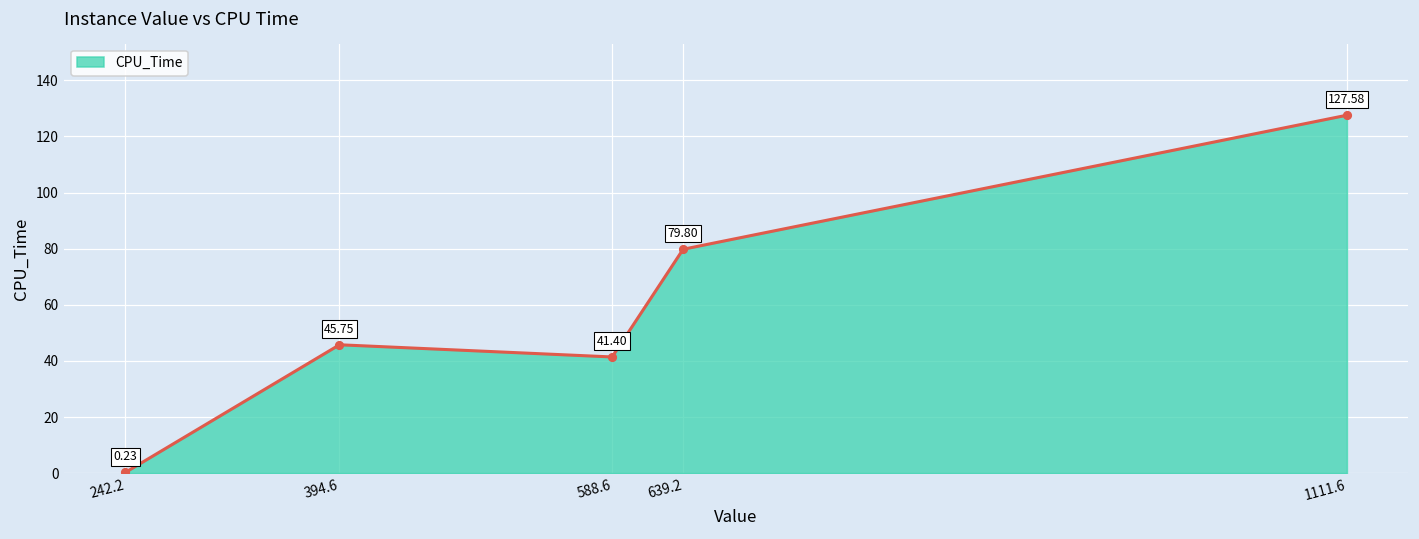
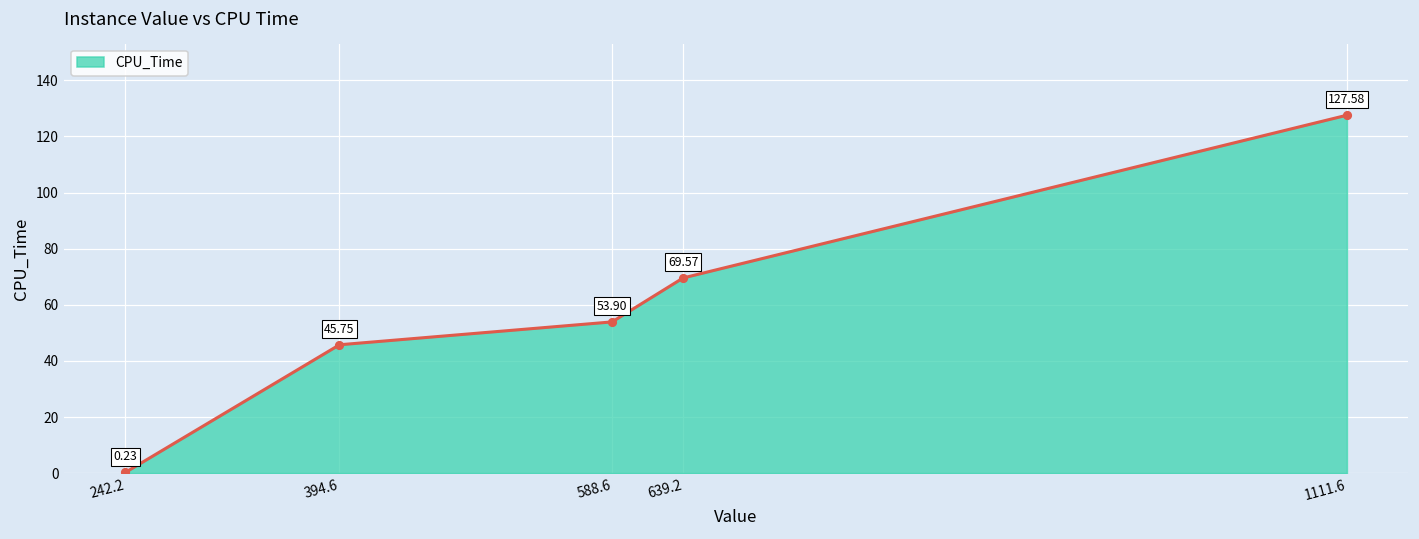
  {
-   "588.6": 41.40,
-   "639.2": 79.80
+   "588.6": 53.90,
+   "639.2": 69.57
  }
